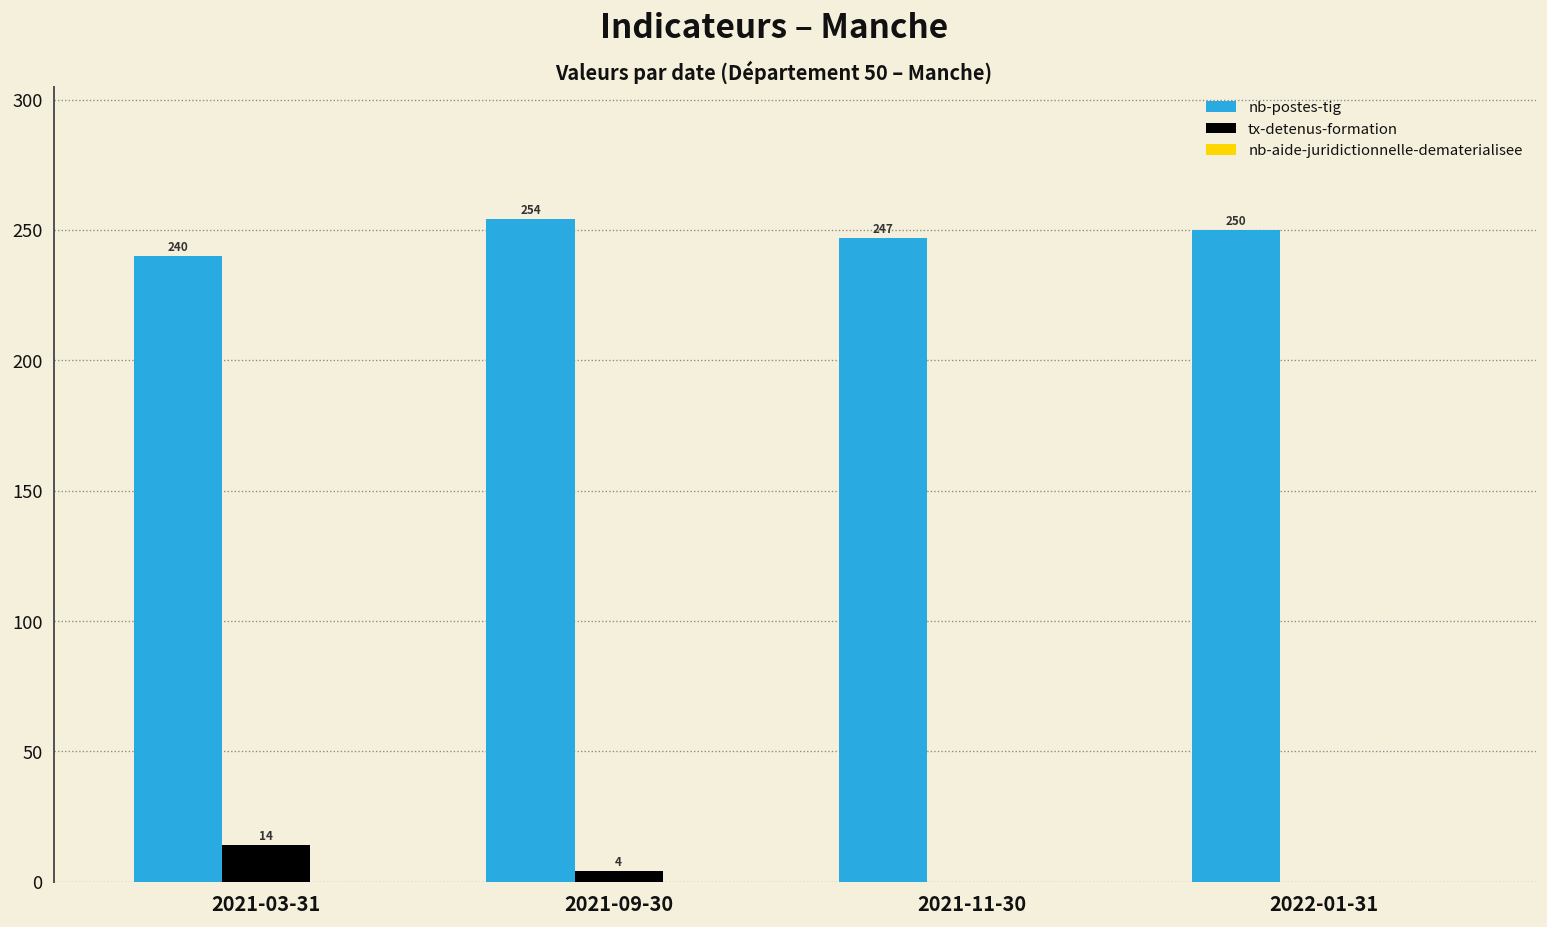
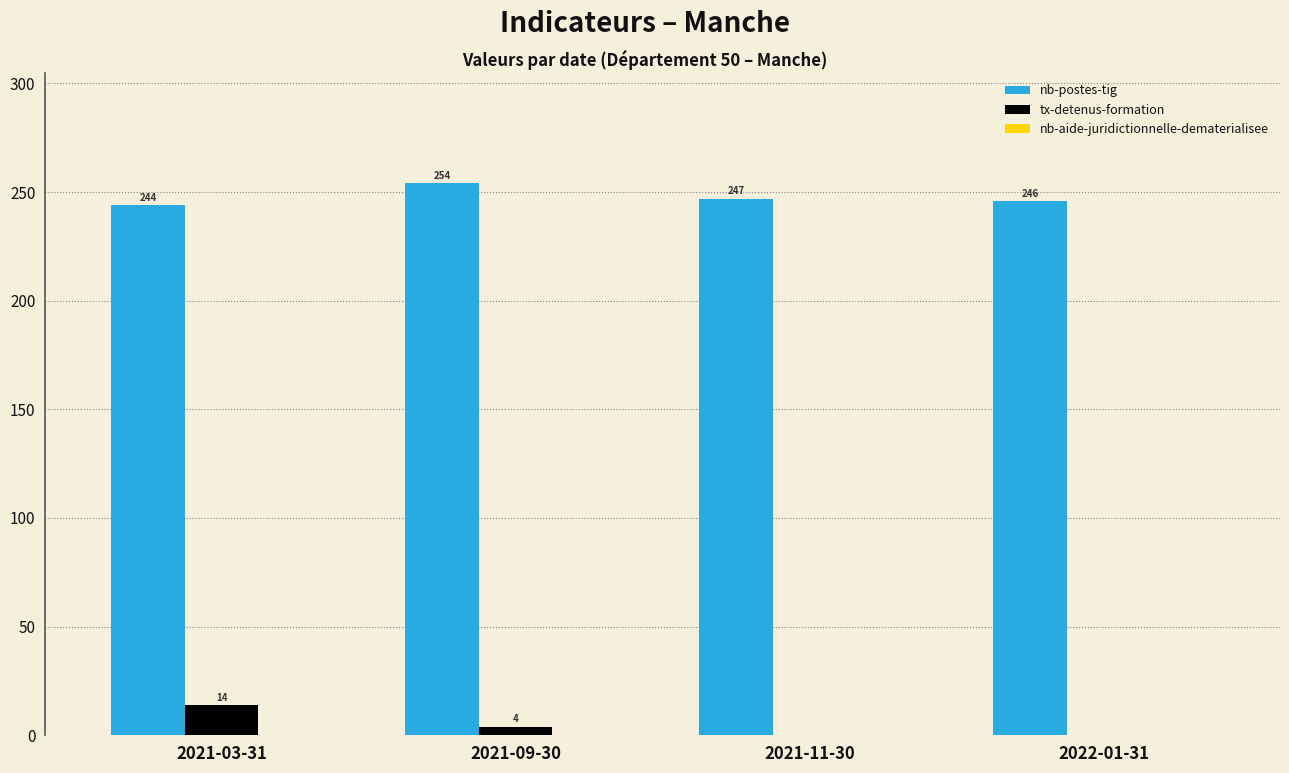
  {
    "nb-postes-tig": {
-     "2021-03-31": 240,
+     "2021-03-31": 244,
      "2021-09-30": 254,
      "2021-11-30": 247,
-     "2022-01-31": 250
+     "2022-01-31": 246
    },
    "tx-detenus-formation": {
      "2021-03-31": 14,
      "2021-09-30": 4
    },
    "nb-aide-juridictionnelle-dematerialisee": {
      "2021-03-31": 0,
      "2021-09-30": 0,
      "2021-11-30": 0,
      "2022-01-31": 0
    }
  }
